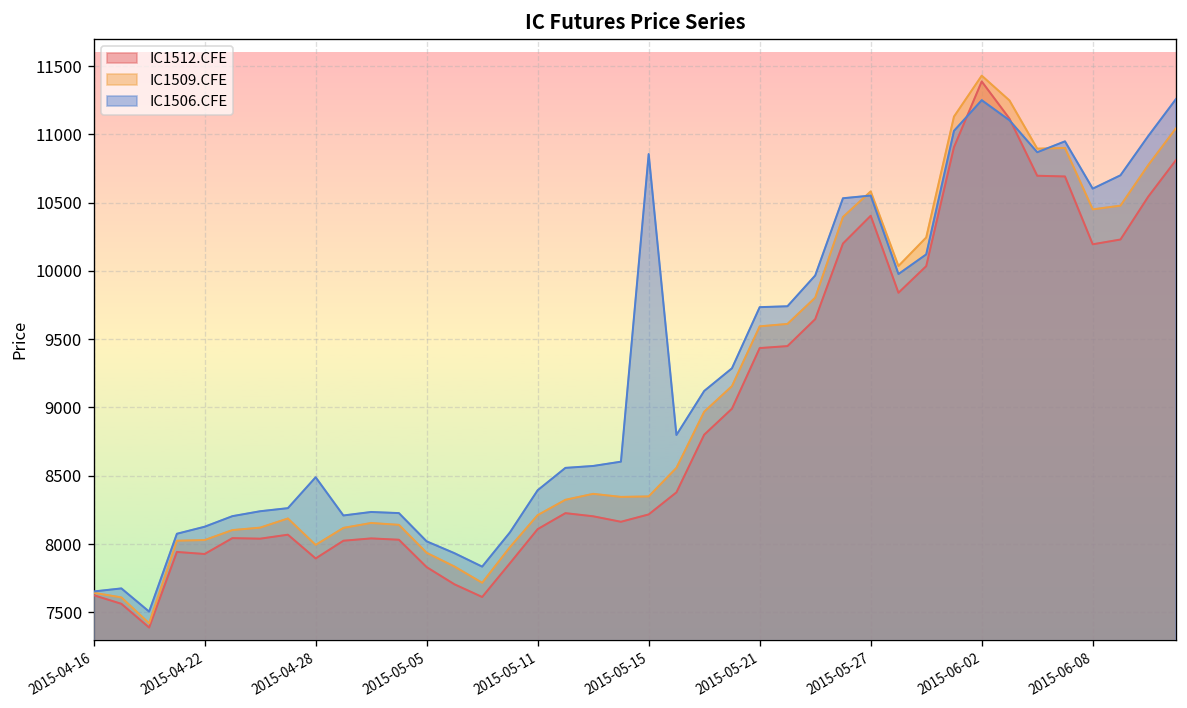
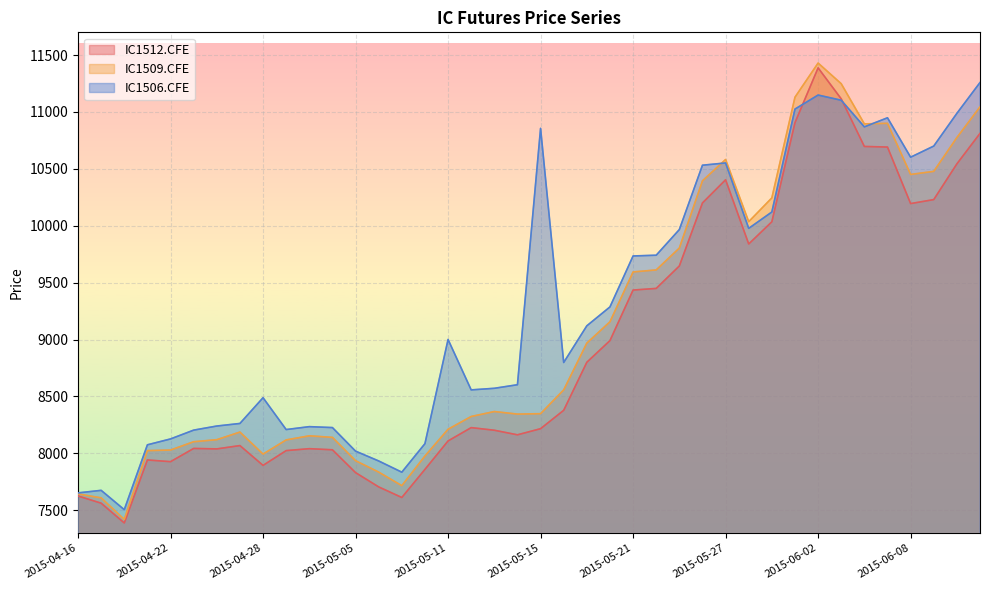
  {
    "IC1506.CFE": {
      "2015-04-22": 8130,
      "2015-04-28": 8490,
      "2015-05-05": 8020,
-     "2015-05-11": 8390,
+     "2015-05-11": 9000,
      "2015-05-15": 10860,
      "2015-05-21": 9730,
      "2015-05-27": 10550,
-     "2015-06-02": 11250,
+     "2015-06-02": 11150,
      "2015-06-08": 10600
    }
  }
